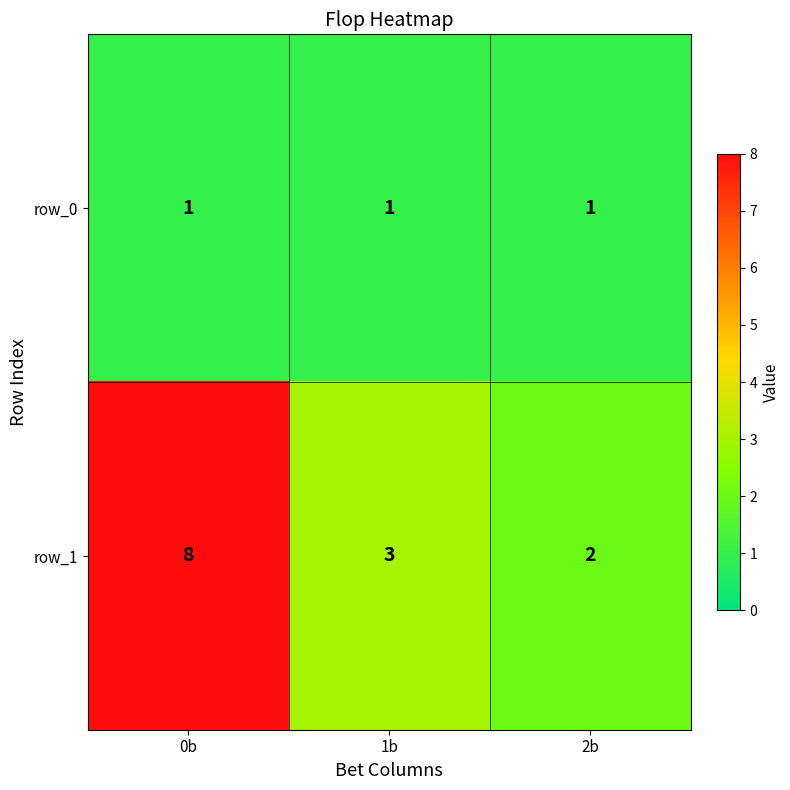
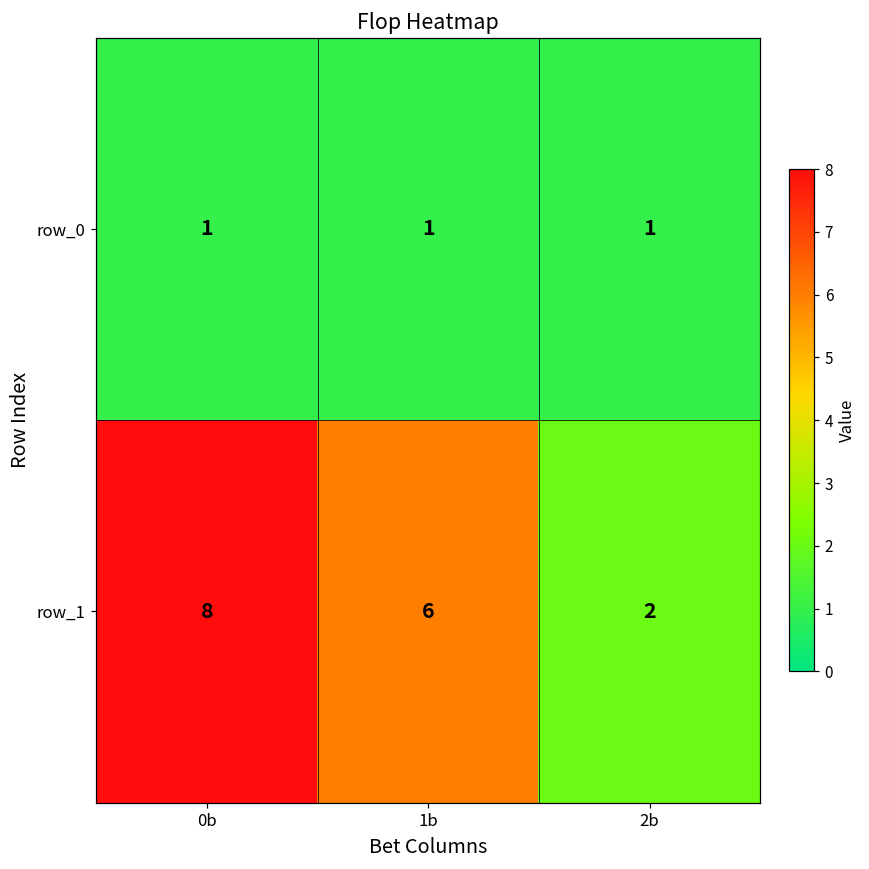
  {
    "row_0": {
      "0b": 1,
      "1b": 1,
      "2b": 1
    },
    "row_1": {
      "0b": 8,
-     "1b": 3,
+     "1b": 6,
      "2b": 2
    }
  }
